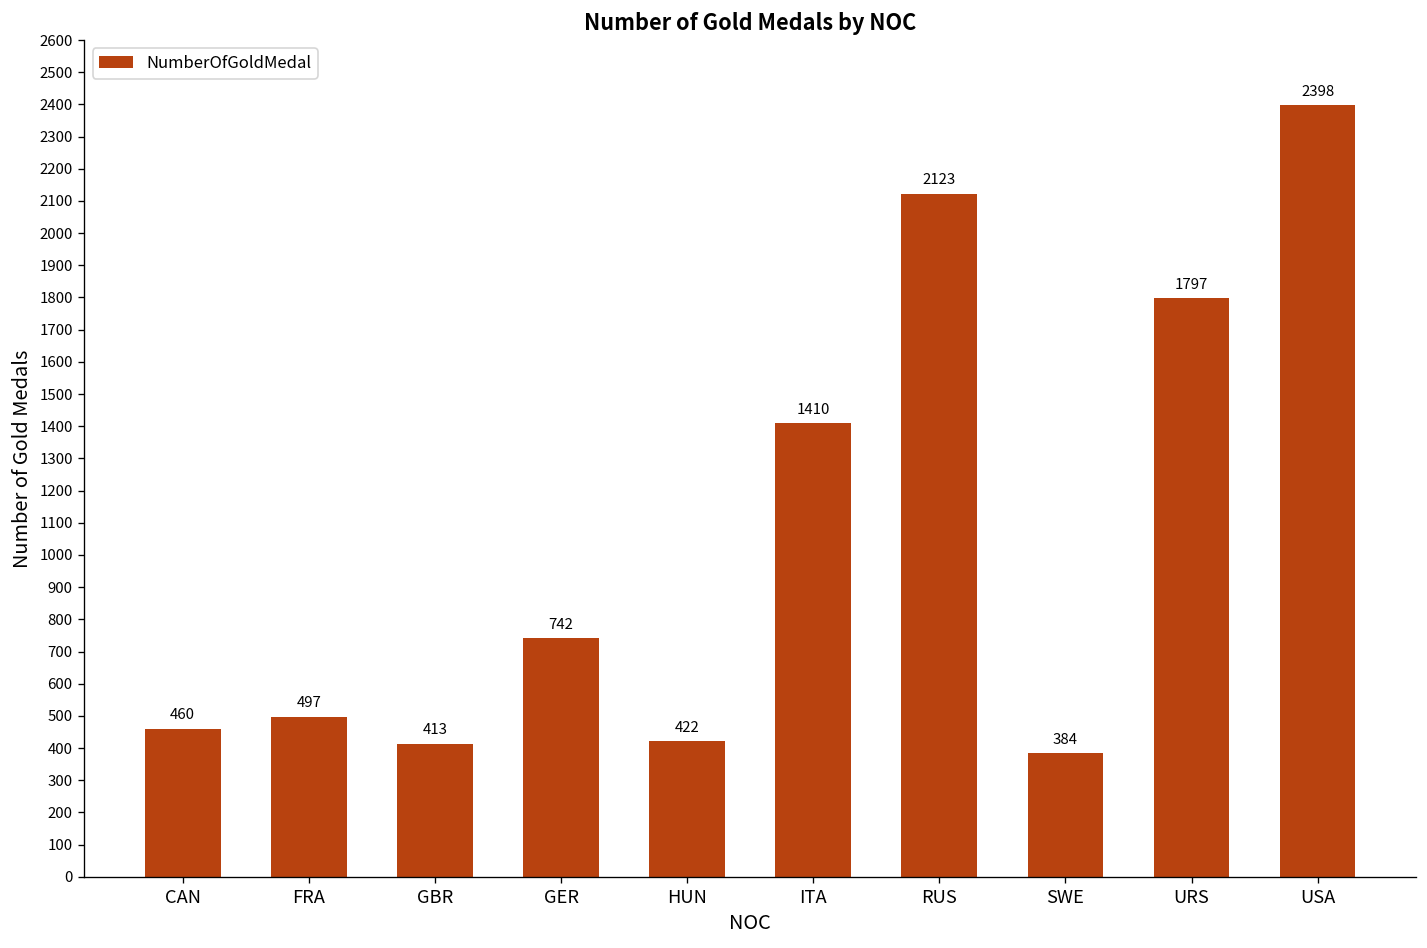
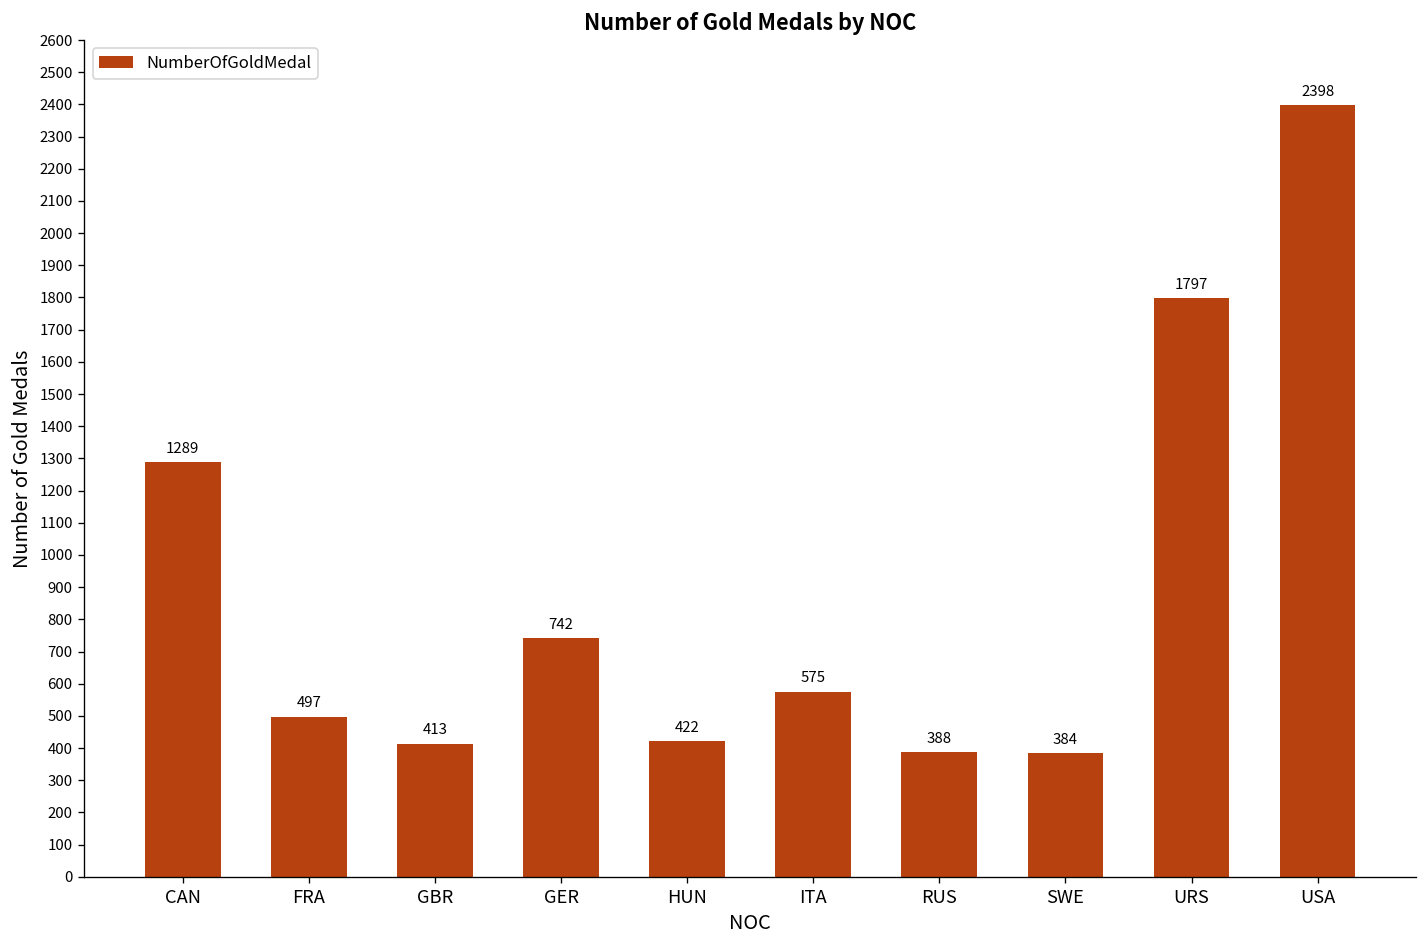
  {
-   "CAN": 460,
+   "CAN": 1289,
    "FRA": 497,
    "GBR": 413,
    "GER": 742,
    "HUN": 422,
-   "ITA": 1410,
-   "RUS": 2123,
+   "ITA": 575,
+   "RUS": 388,
    "SWE": 384,
    "URS": 1797,
    "USA": 2398
  }
